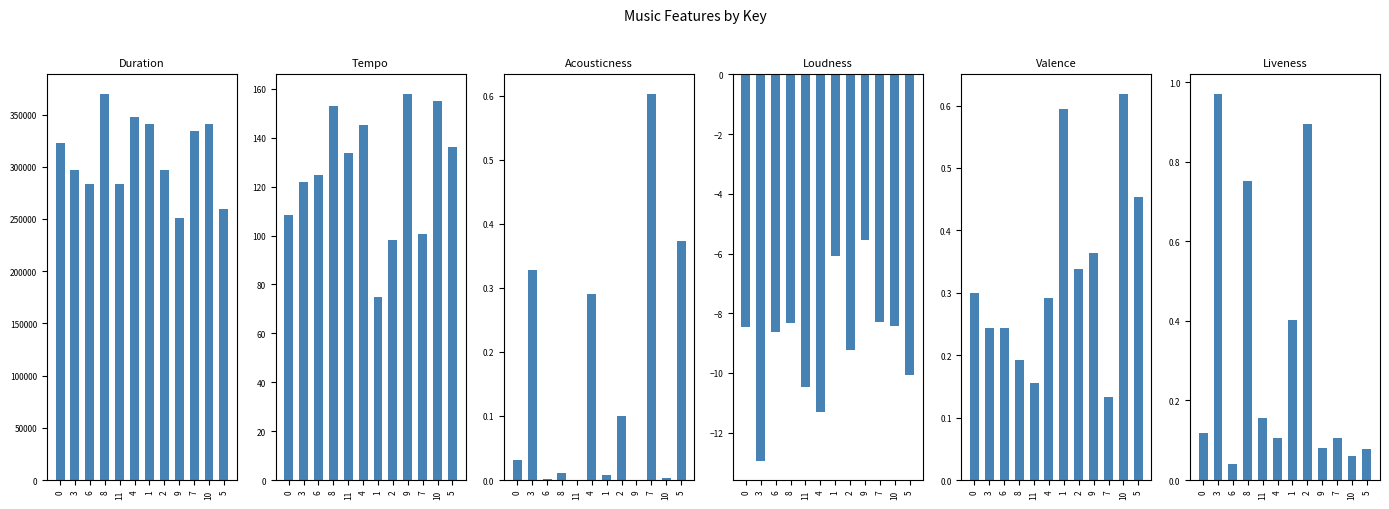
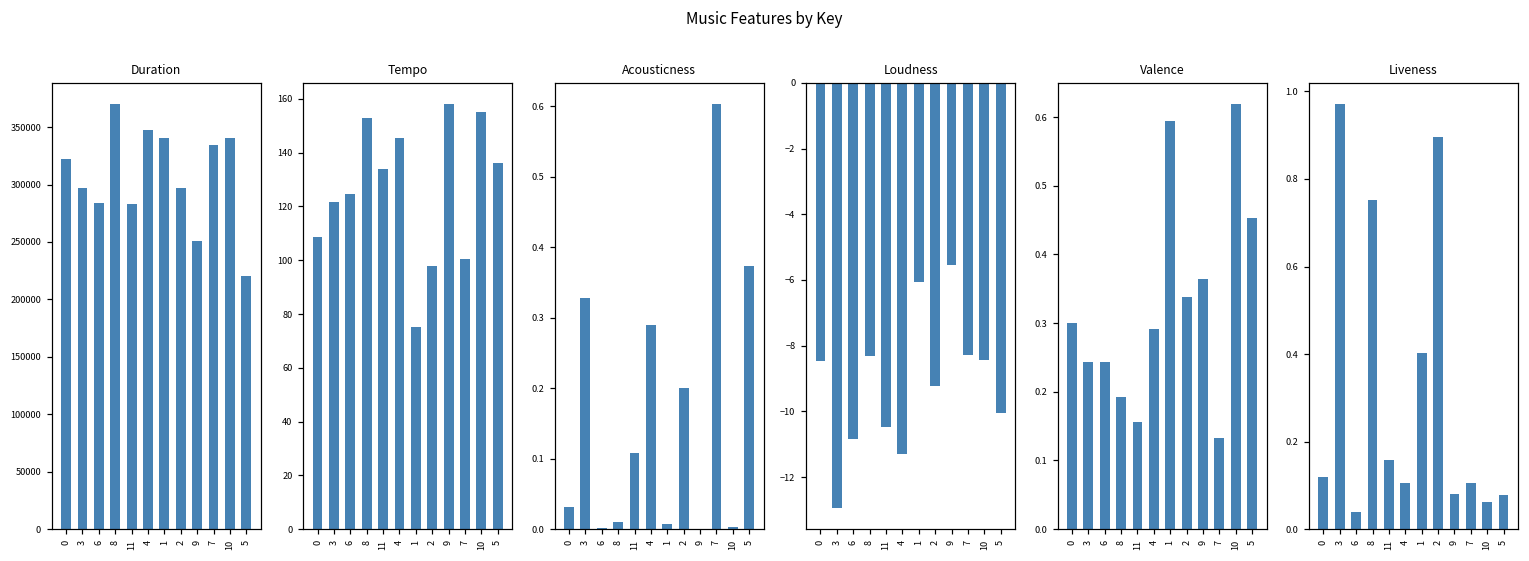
  {
    "Duration": {
      "0": 323000,
      "3": 297000,
      "6": 284000,
      "8": 370000,
      "11": 283000,
      "4": 347000,
      "1": 341000,
      "2": 297000,
      "9": 251000,
      "7": 334000,
      "10": 341000,
-     "5": 259000
+     "5": 220000
    },
    "Tempo": {
      "0": 109,
      "3": 122,
      "6": 125,
      "8": 153,
      "11": 134,
      "4": 145,
      "1": 75,
      "2": 98,
      "9": 158,
      "7": 101,
      "10": 155,
      "5": 136
    },
    "Acousticness": {
      "0": 0.03,
      "3": 0.33,
      "8": 0.01,
-     "11": 0.00,
+     "11": 0.11,
      "4": 0.29,
      "1": 0.01,
-     "2": 0.1,
+     "2": 0.2,
      "9": 0.00,
      "7": 0.60,
      "5": 0.37
    },
    "Loudness": {
      "0": -8.5,
      "3": -12.9,
-     "6": -8.6,
+     "6": -10.9,
      "8": -8.3,
      "11": -10.5,
      "4": -11.3,
      "1": -6.1,
      "2": -9.2,
      "9": -5.5,
      "7": -8.3,
      "10": -8.4,
      "5": -10.1
    },
    "Valence": {
      "0": 0.30,
      "3": 0.24,
      "6": 0.24,
      "8": 0.19,
      "11": 0.16,
      "4": 0.29,
      "1": 0.60,
      "2": 0.34,
      "9": 0.36,
      "7": 0.13,
      "10": 0.62,
      "5": 0.45
    },
    "Liveness": {
      "0": 0.12,
      "3": 0.97,
      "6": 0.04,
      "8": 0.75,
      "11": 0.16,
      "4": 0.11,
      "1": 0.40,
      "2": 0.90,
      "9": 0.08,
      "7": 0.11,
      "10": 0.06,
      "5": 0.08
    }
  }
